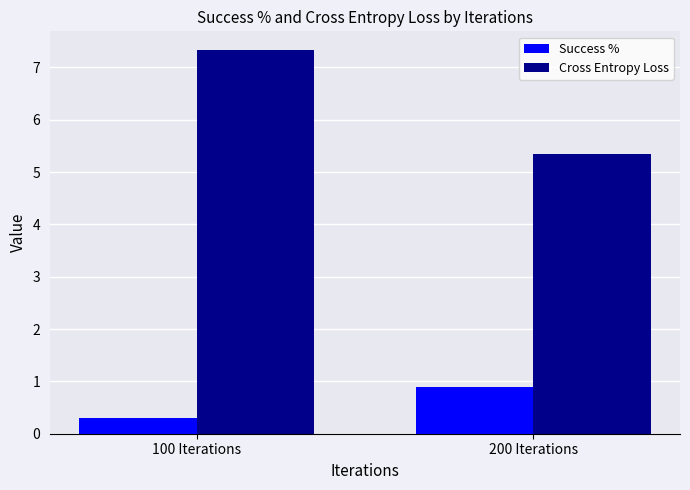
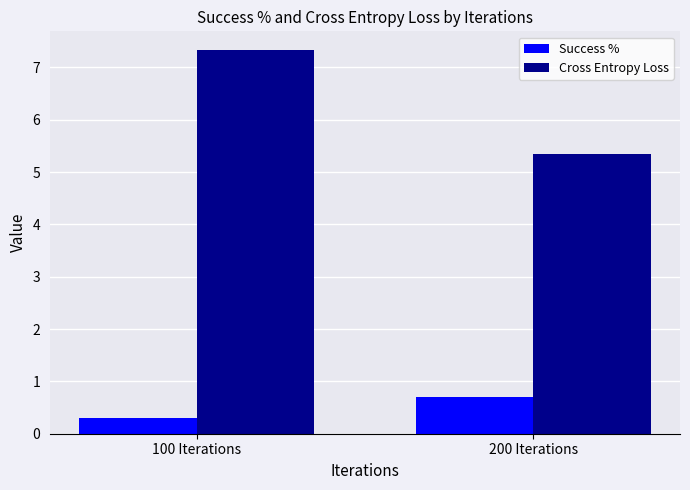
  {
    "Success %": {
      "100 Iterations": 0.3,
-     "200 Iterations": 0.9
+     "200 Iterations": 0.7
    },
    "Cross Entropy Loss": {
      "100 Iterations": 7.3,
      "200 Iterations": 5.3
    }
  }
